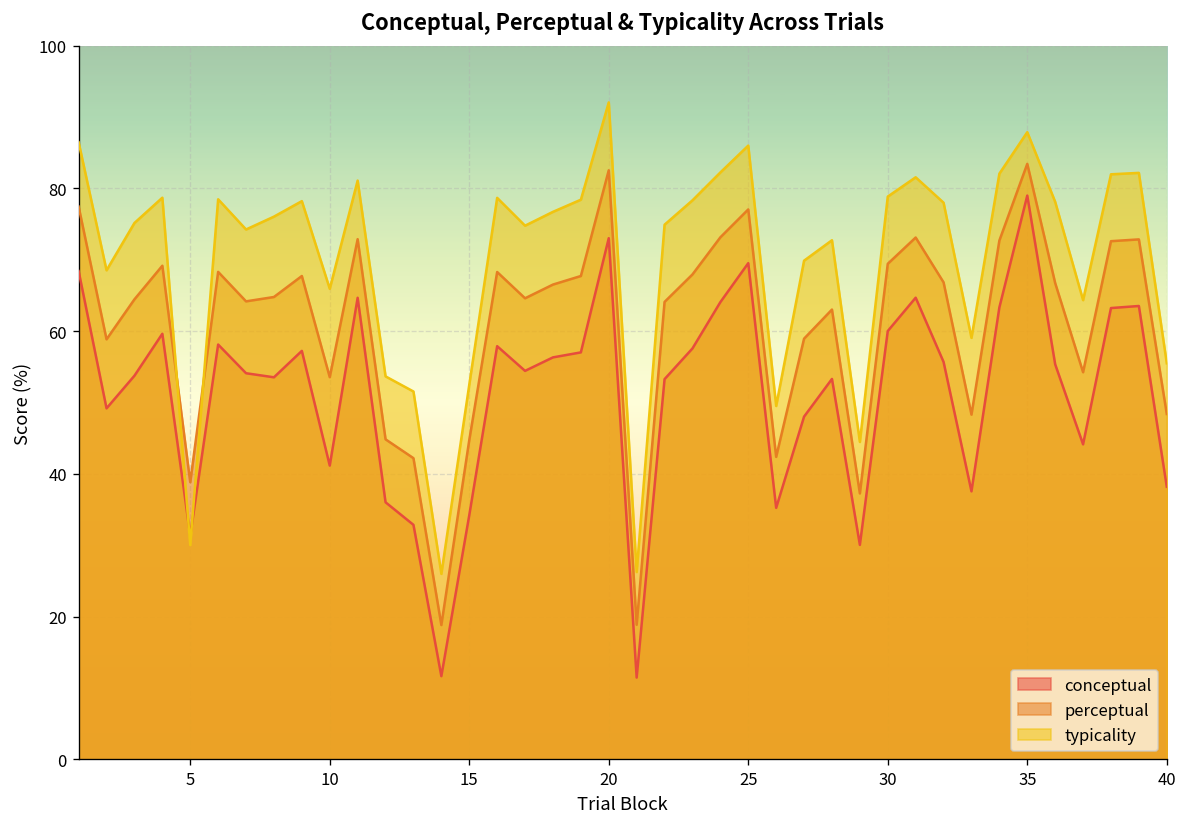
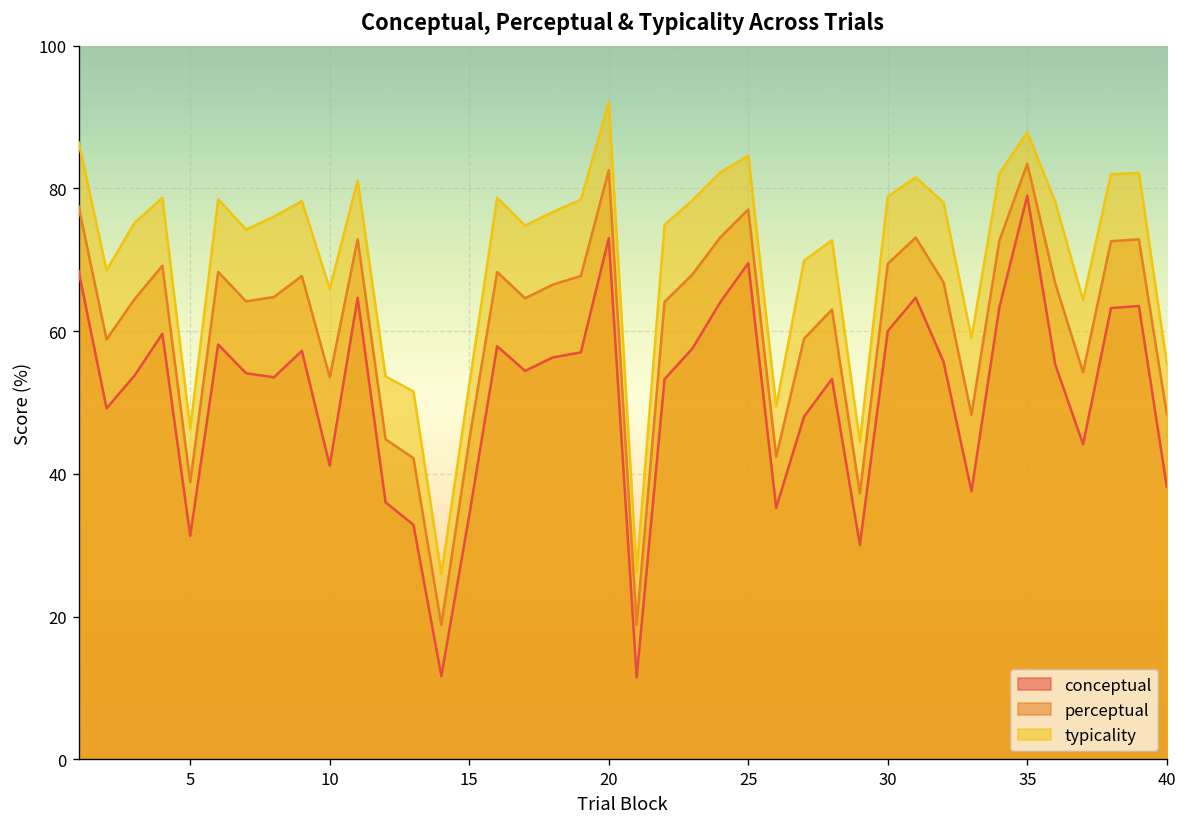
  {
    "typicality": {
-     "5": 30,
+     "5": 46,
      "10": 66,
      "15": 52,
      "20": 92,
-     "25": 86,
+     "25": 85,
      "30": 79,
      "35": 88,
      "40": 56
    }
  }
